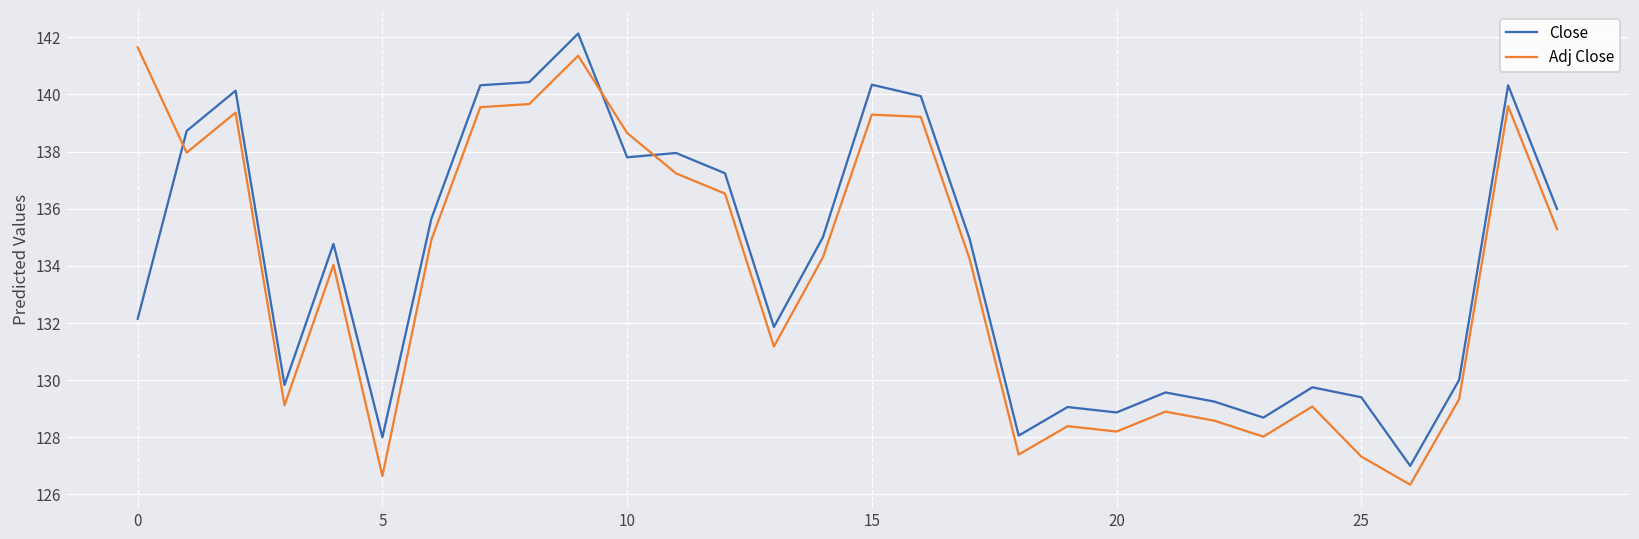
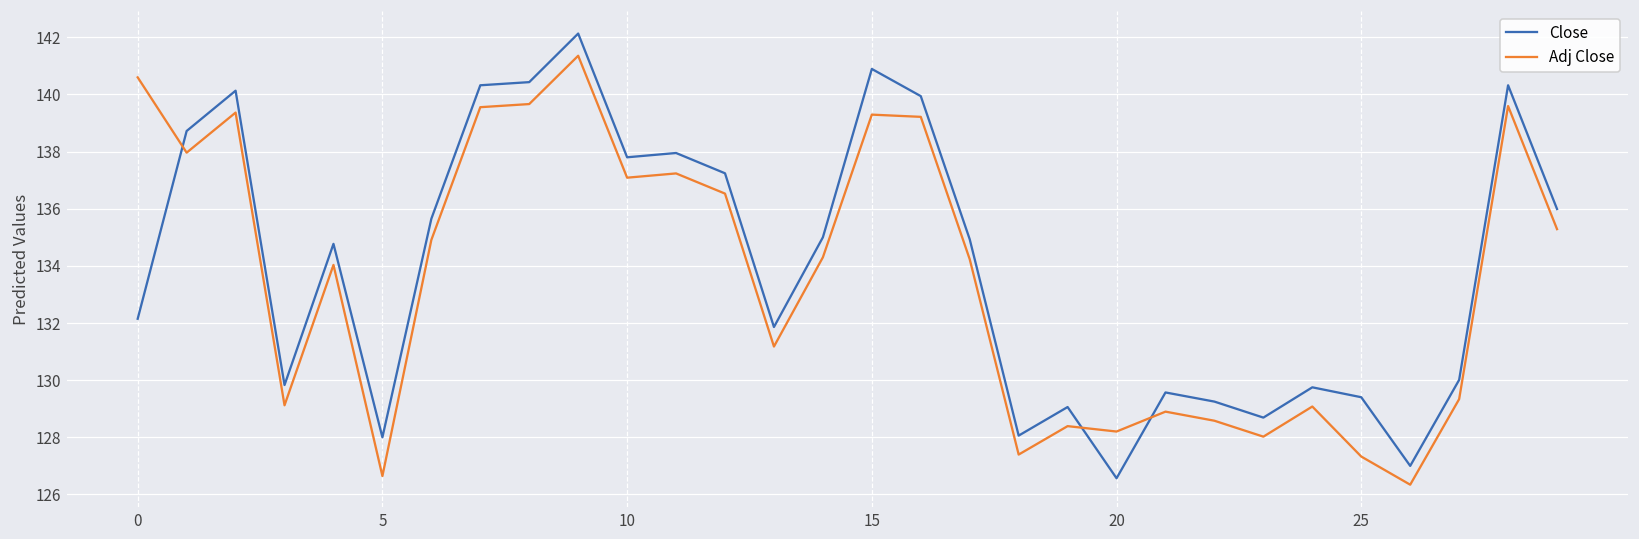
  {
    "Close": {
      "0": 132.1,
      "5": 128.0,
      "10": 137.8,
-     "15": 140.3,
-     "20": 128.9,
+     "15": 140.9,
+     "20": 126.6,
      "25": 129.4
    },
    "Adj Close": {
-     "0": 141.6,
+     "0": 140.6,
      "5": 126.6,
-     "10": 138.7,
+     "10": 137.1,
      "15": 139.3,
      "20": 128.2,
      "25": 127.3
    }
  }
